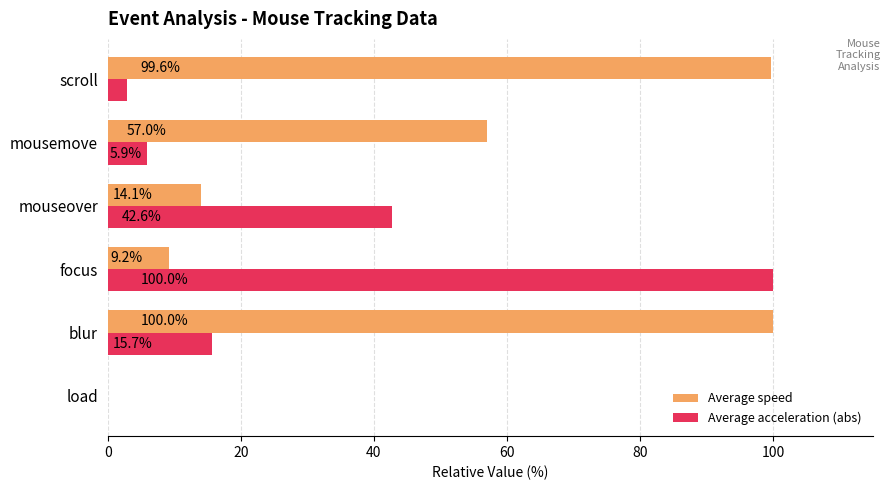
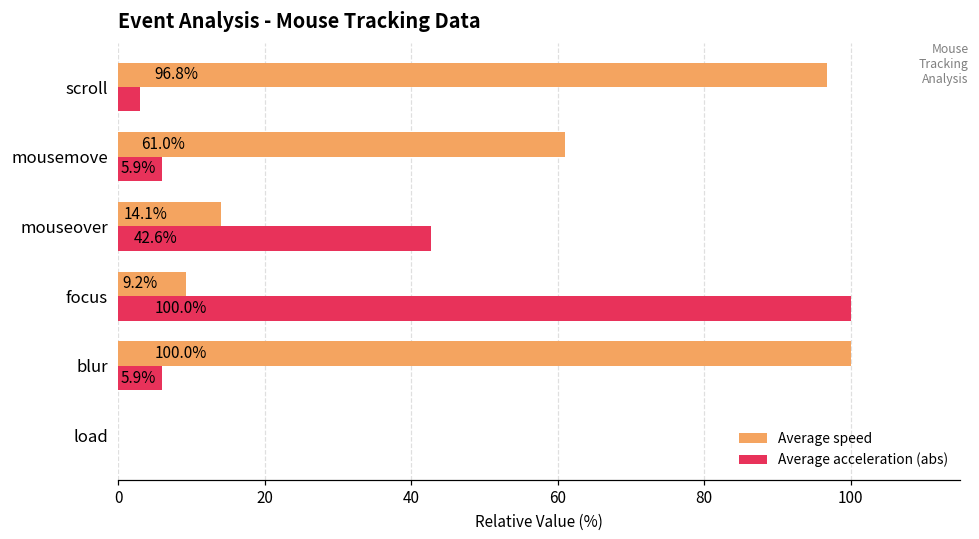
  {
    "Average speed": {
-     "scroll": "99.6%",
-     "mousemove": "57.0%",
+     "scroll": "96.8%",
+     "mousemove": "61.0%",
      "mouseover": "14.1%",
      "focus": "9.2%",
      "blur": "100.0%"
    },
    "Average acceleration (abs)": {
      "mousemove": "5.9%",
      "mouseover": "42.6%",
      "focus": "100.0%",
-     "blur": "15.7%"
+     "blur": "5.9%"
    }
  }
